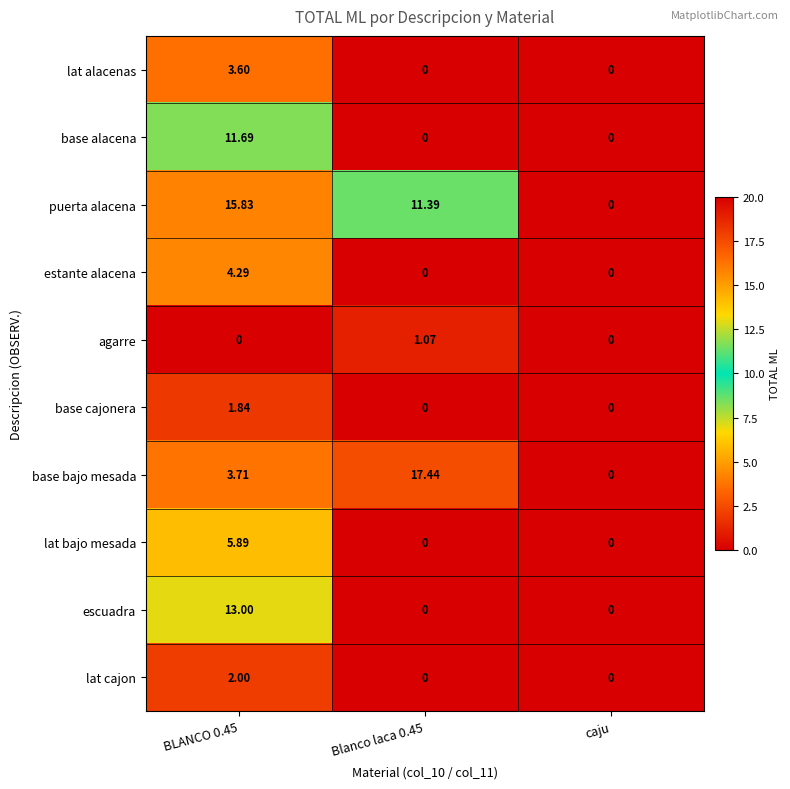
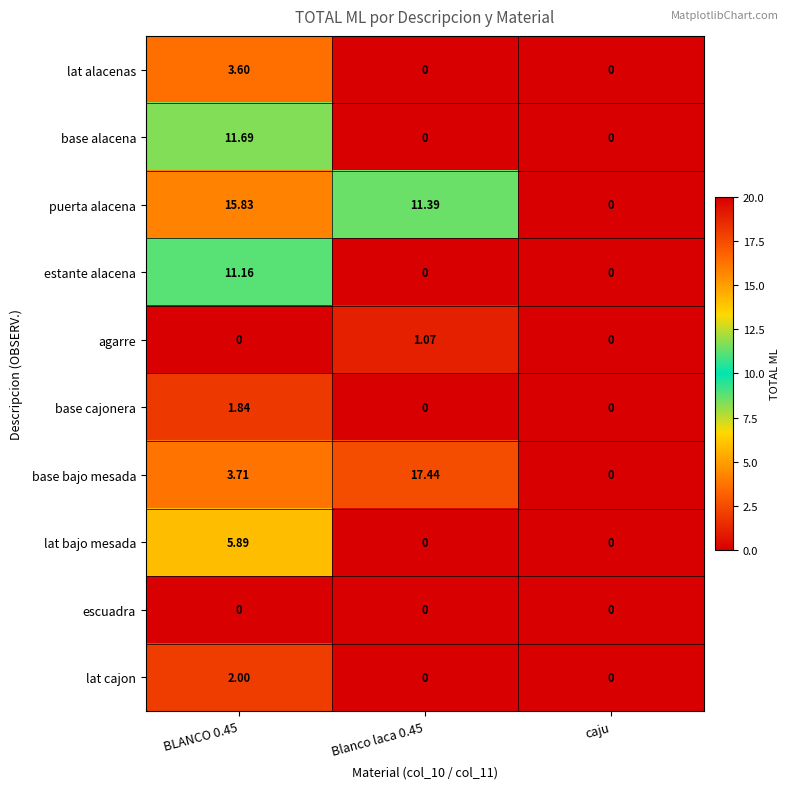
  {
    "lat alacenas": {
      "BLANCO 0.45": 3.60,
      "Blanco laca 0.45": 0,
      "caju": 0
    },
    "base alacena": {
      "BLANCO 0.45": 11.69,
      "Blanco laca 0.45": 0,
      "caju": 0
    },
    "puerta alacena": {
      "BLANCO 0.45": 15.83,
      "Blanco laca 0.45": 11.39,
      "caju": 0
    },
    "estante alacena": {
-     "BLANCO 0.45": 4.29,
+     "BLANCO 0.45": 11.16,
      "Blanco laca 0.45": 0,
      "caju": 0
    },
    "agarre": {
      "BLANCO 0.45": 0,
      "Blanco laca 0.45": 1.07,
      "caju": 0
    },
    "base cajonera": {
      "BLANCO 0.45": 1.84,
      "Blanco laca 0.45": 0,
      "caju": 0
    },
    "base bajo mesada": {
      "BLANCO 0.45": 3.71,
      "Blanco laca 0.45": 17.44,
      "caju": 0
    },
    "lat bajo mesada": {
      "BLANCO 0.45": 5.89,
      "Blanco laca 0.45": 0,
      "caju": 0
    },
    "escuadra": {
-     "BLANCO 0.45": 13.00,
+     "BLANCO 0.45": 0,
      "Blanco laca 0.45": 0,
      "caju": 0
    },
    "lat cajon": {
      "BLANCO 0.45": 2.00,
      "Blanco laca 0.45": 0,
      "caju": 0
    }
  }
